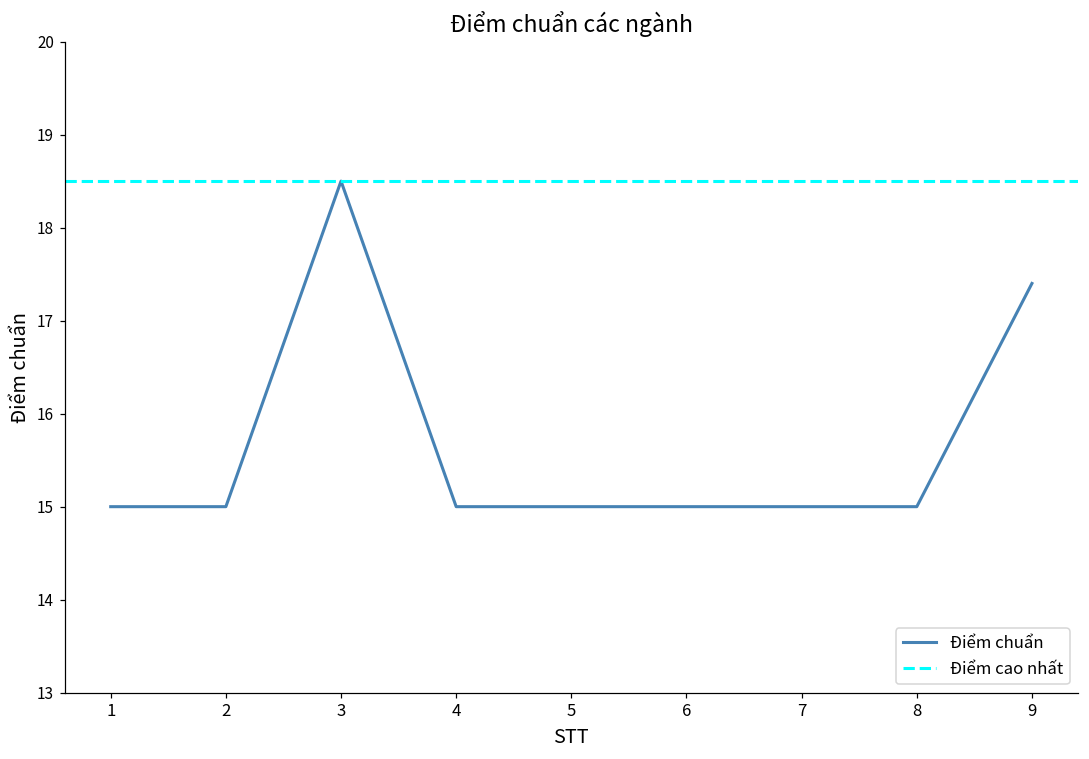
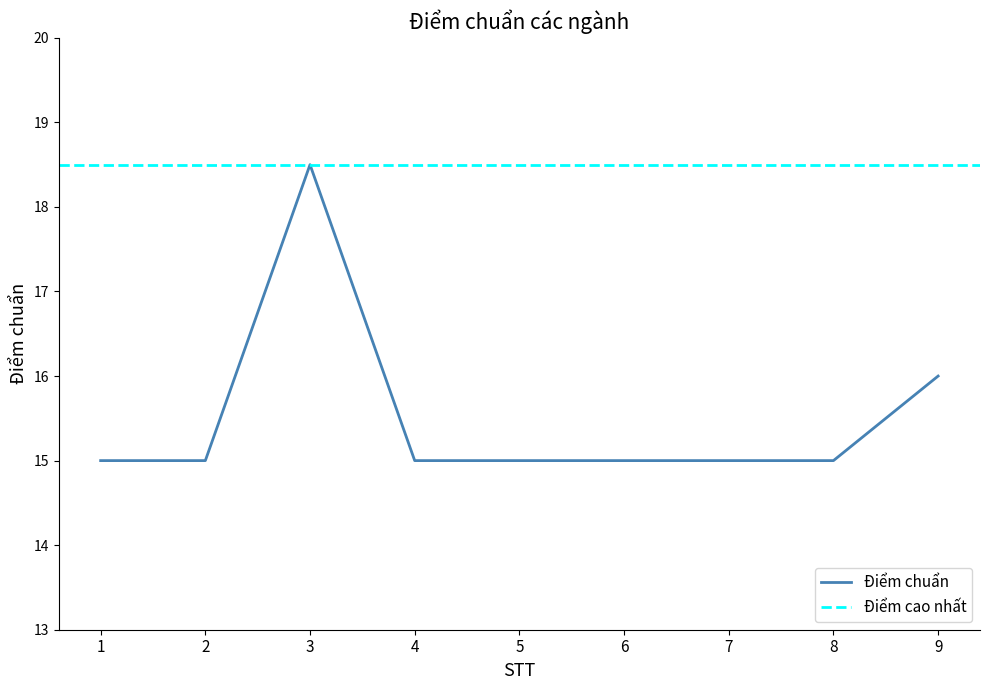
  {
    "1": 15.0,
    "2": 15.0,
    "3": 18.5,
    "4": 15.0,
    "5": 15.0,
    "6": 15.0,
    "7": 15.0,
    "8": 15.0,
-   "9": 17.4
+   "9": 16.0
  }
